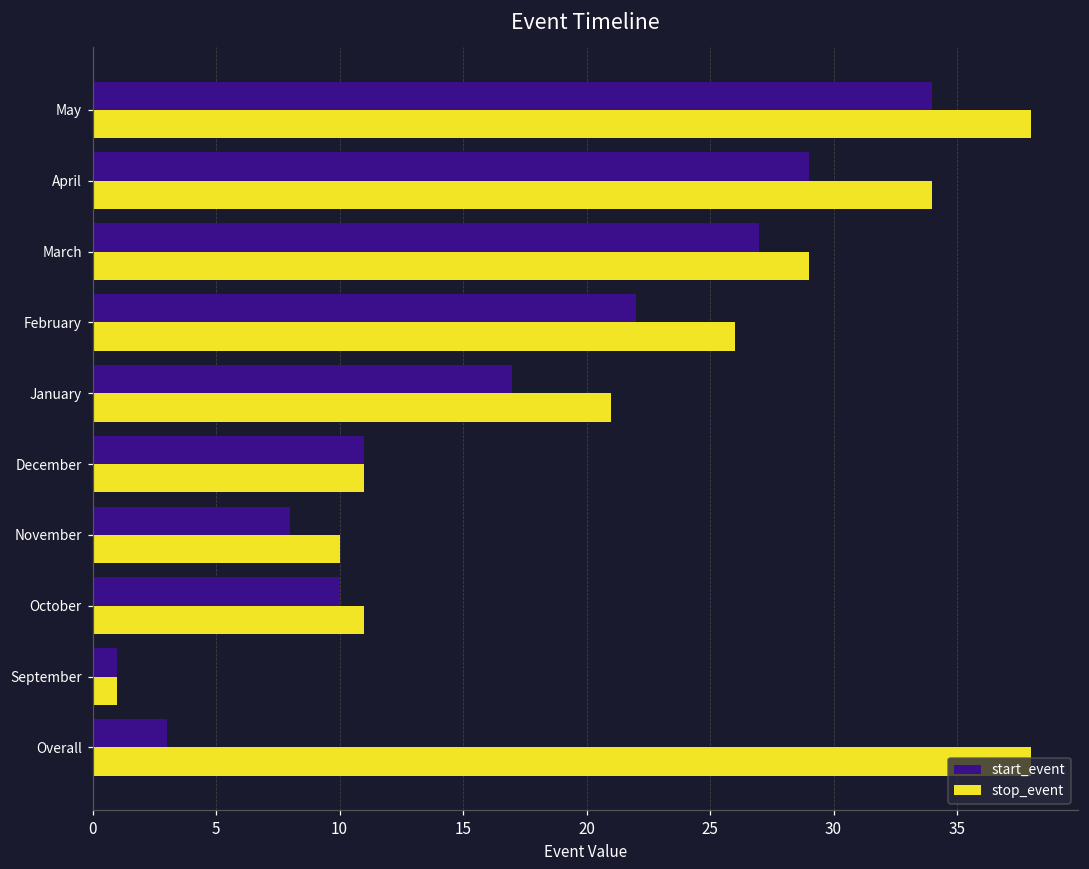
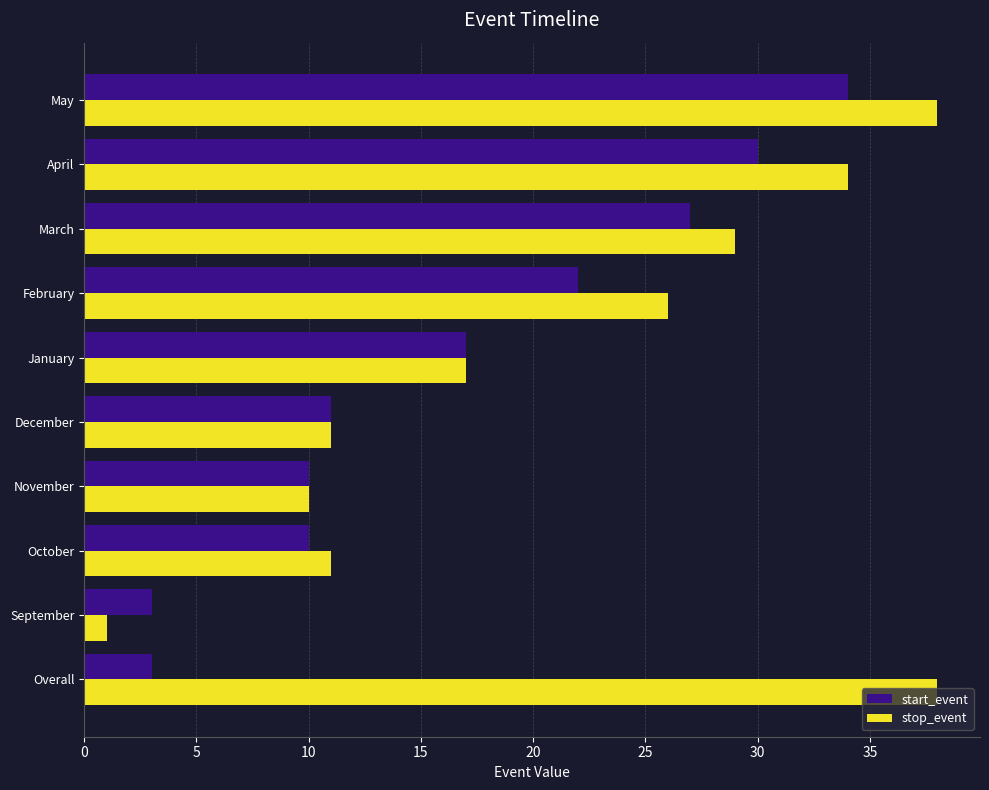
  {
    "start_event": {
      "May": 34,
-     "April": 29,
+     "April": 30,
      "March": 27,
      "February": 22,
      "January": 17,
      "December": 11,
-     "November": 8,
+     "November": 10,
      "October": 10,
-     "September": 1,
+     "September": 3,
      "Overall": 3
    },
    "stop_event": {
      "May": 38,
      "April": 34,
      "March": 29,
      "February": 26,
-     "January": 21,
+     "January": 17,
      "December": 11,
      "November": 10,
      "October": 11,
      "September": 1
    }
  }
